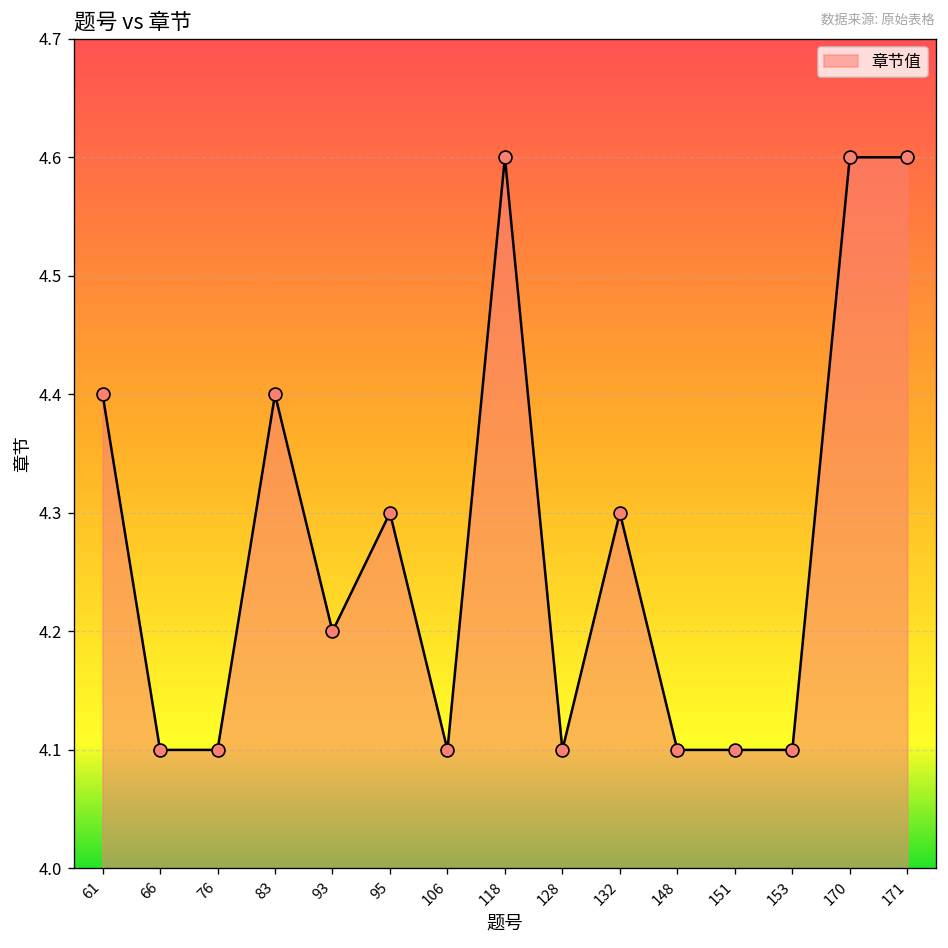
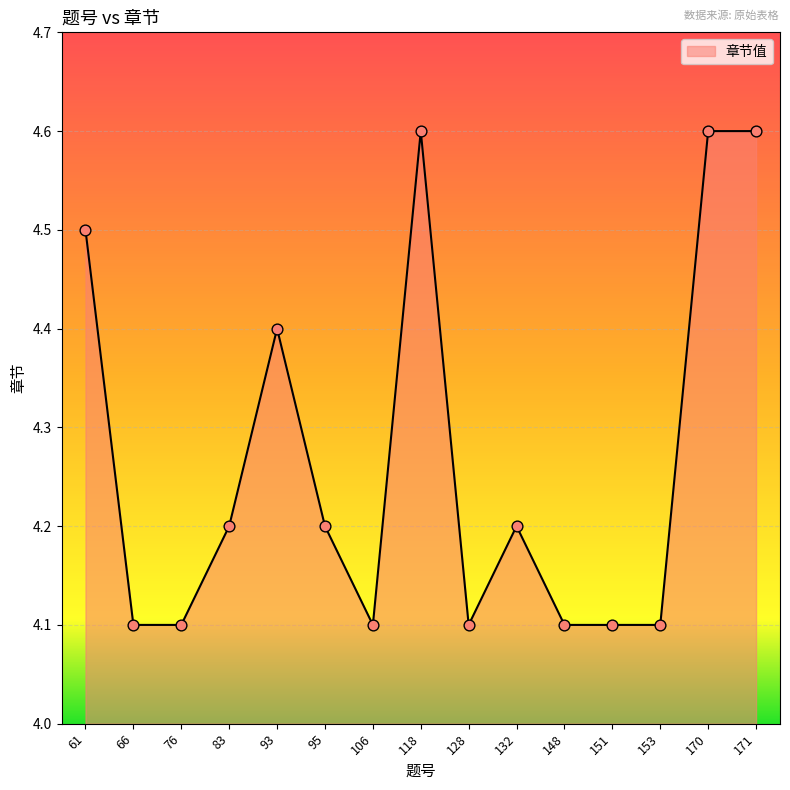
  {
-   "61": 4.4,
+   "61": 4.5,
    "66": 4.1,
    "76": 4.1,
-   "83": 4.4,
-   "93": 4.2,
-   "95": 4.3,
+   "83": 4.2,
+   "93": 4.4,
+   "95": 4.2,
    "106": 4.1,
    "118": 4.6,
    "128": 4.1,
-   "132": 4.3,
+   "132": 4.2,
    "148": 4.1,
    "151": 4.1,
    "153": 4.1,
    "170": 4.6,
    "171": 4.6
  }
